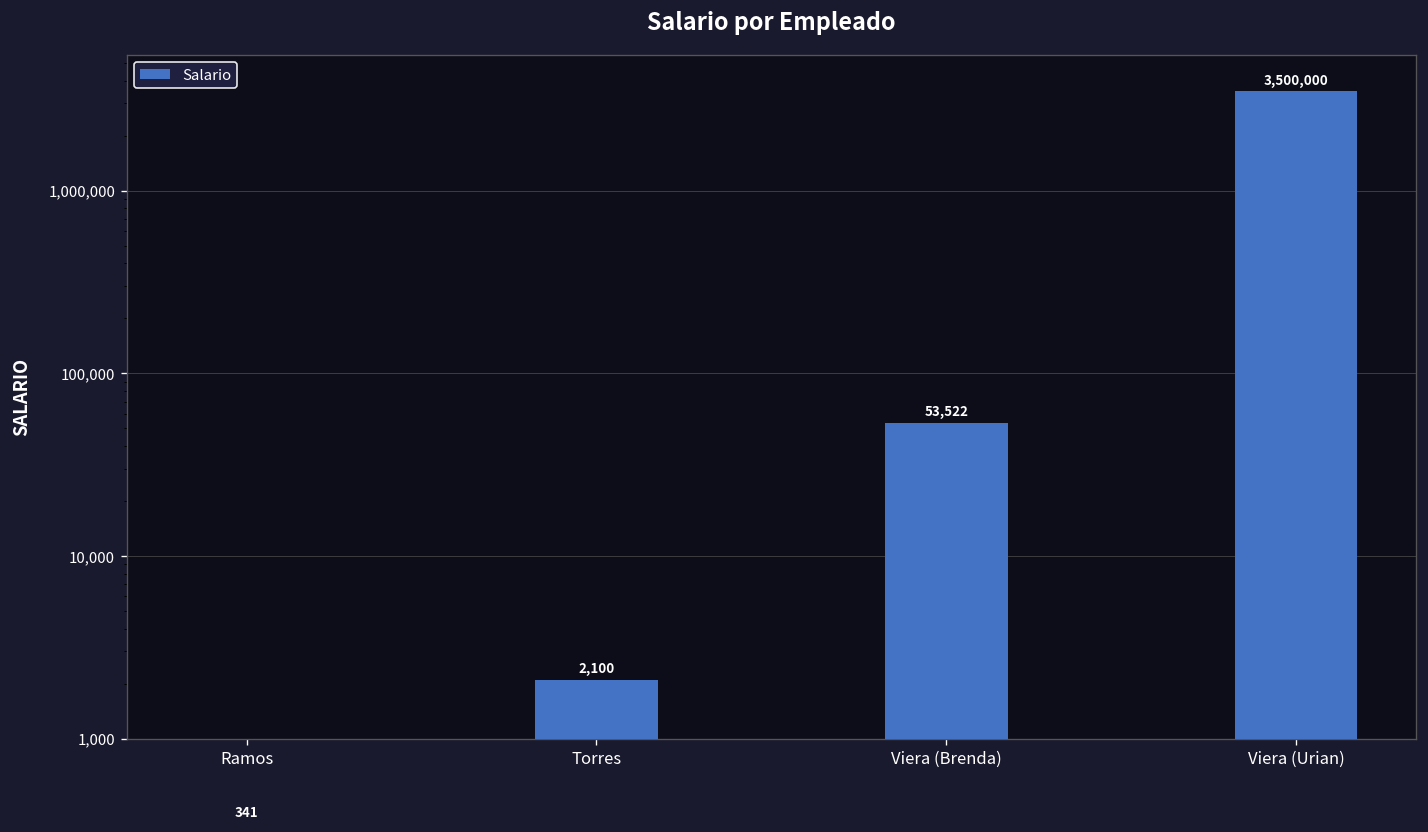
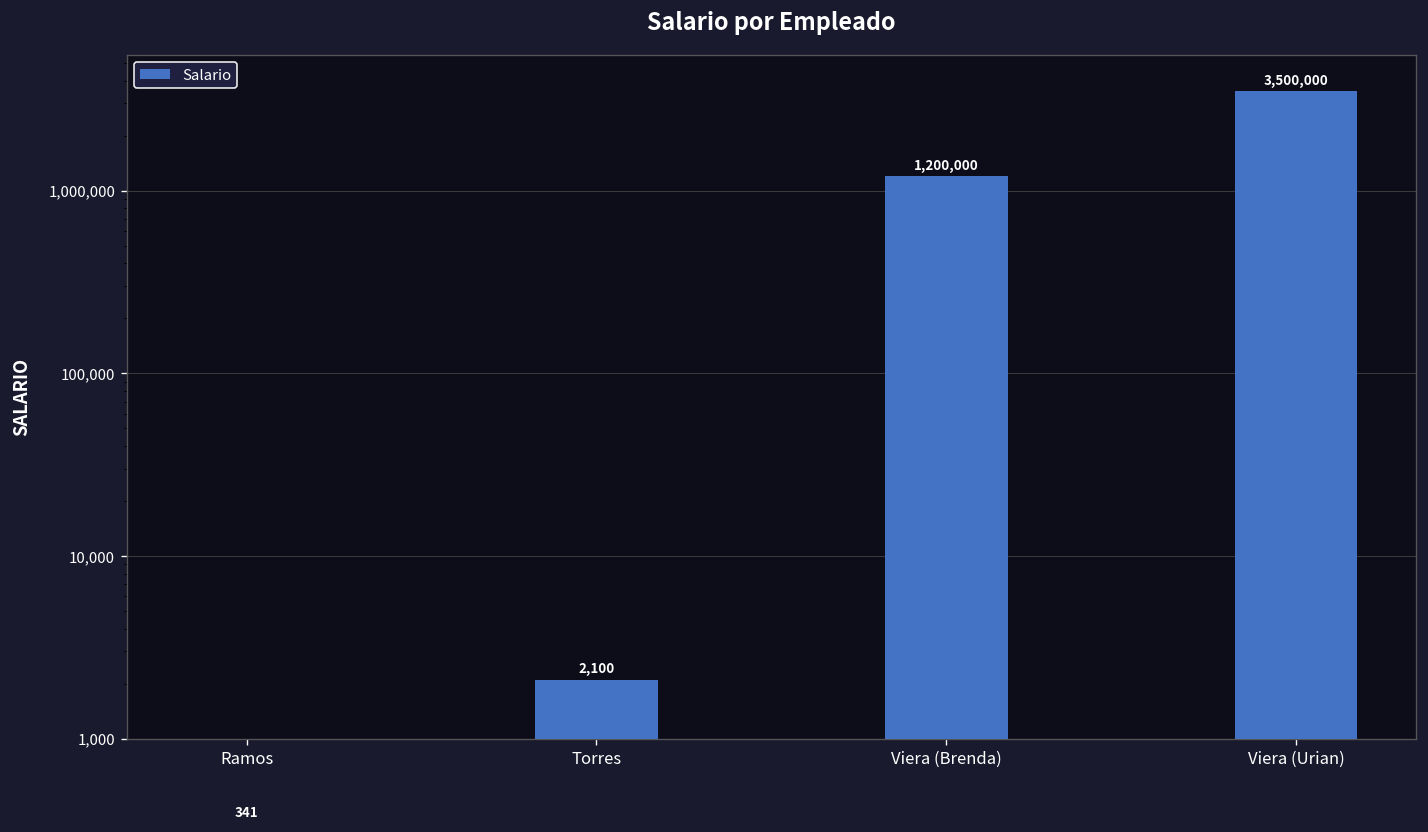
  {
    "Torres": "2,100",
-   "Viera (Brenda)": "53,522",
+   "Viera (Brenda)": "1,200,000",
    "Viera (Urian)": "3,500,000"
  }
